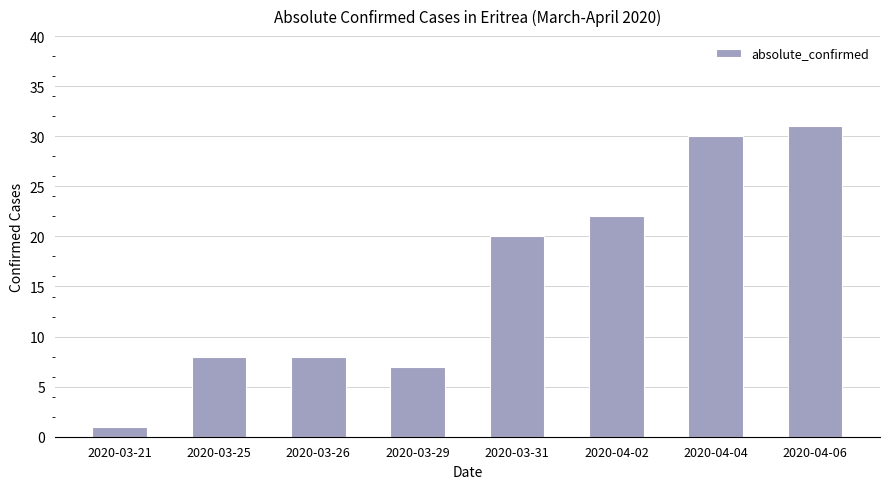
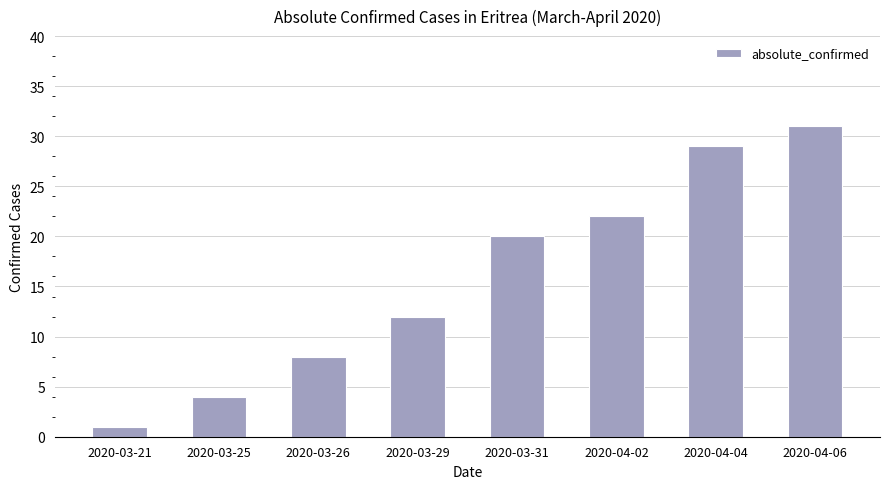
  {
    "2020-03-21": 1,
-   "2020-03-25": 8,
+   "2020-03-25": 4,
    "2020-03-26": 8,
-   "2020-03-29": 7,
+   "2020-03-29": 12,
    "2020-03-31": 20,
    "2020-04-02": 22,
-   "2020-04-04": 30,
+   "2020-04-04": 29,
    "2020-04-06": 31
  }
